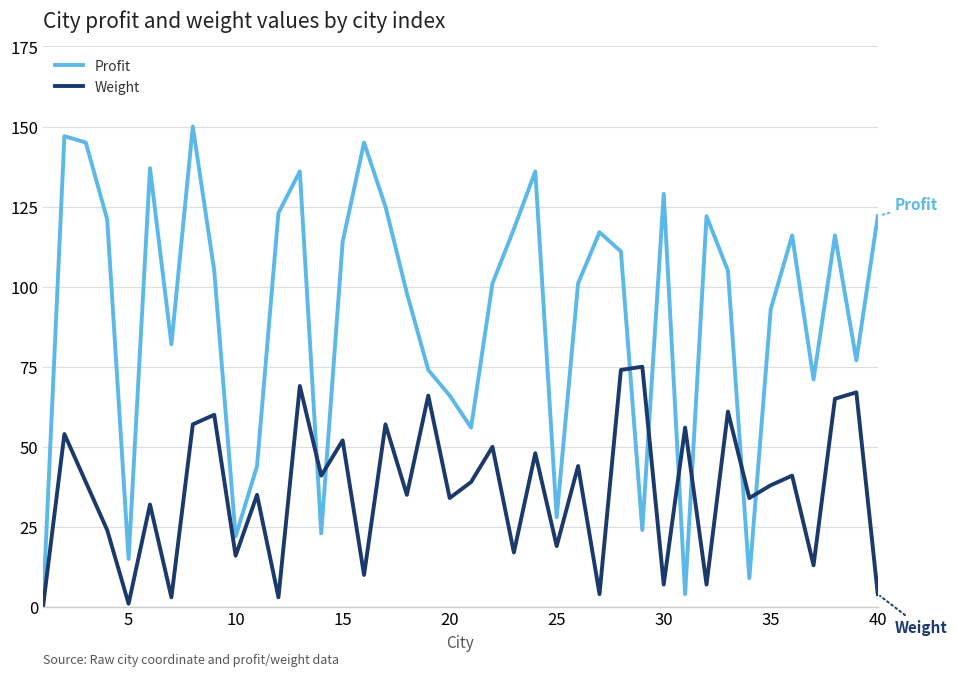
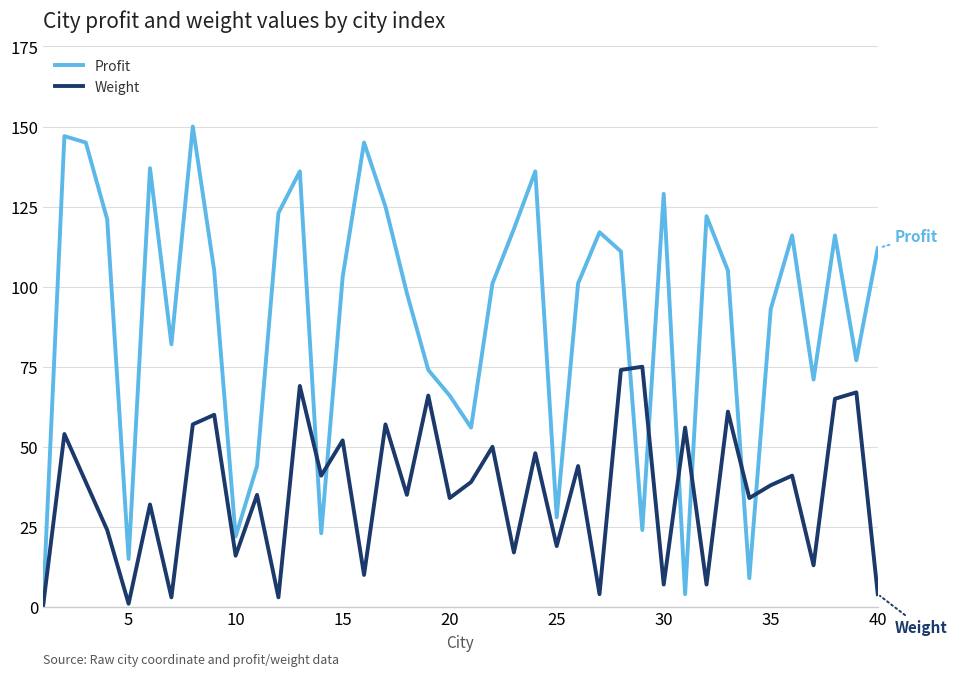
  {
    "Profit": {
      "5": 15,
      "10": 22,
-     "15": 114,
+     "15": 103,
      "20": 66,
      "25": 28,
      "30": 129,
      "35": 93,
-     "40": 122
+     "40": 112
    },
    "Weight": {
      "5": 1,
      "10": 16,
      "15": 52,
      "20": 34,
      "25": 19,
      "30": 7,
      "35": 38,
      "40": 4
    }
  }
